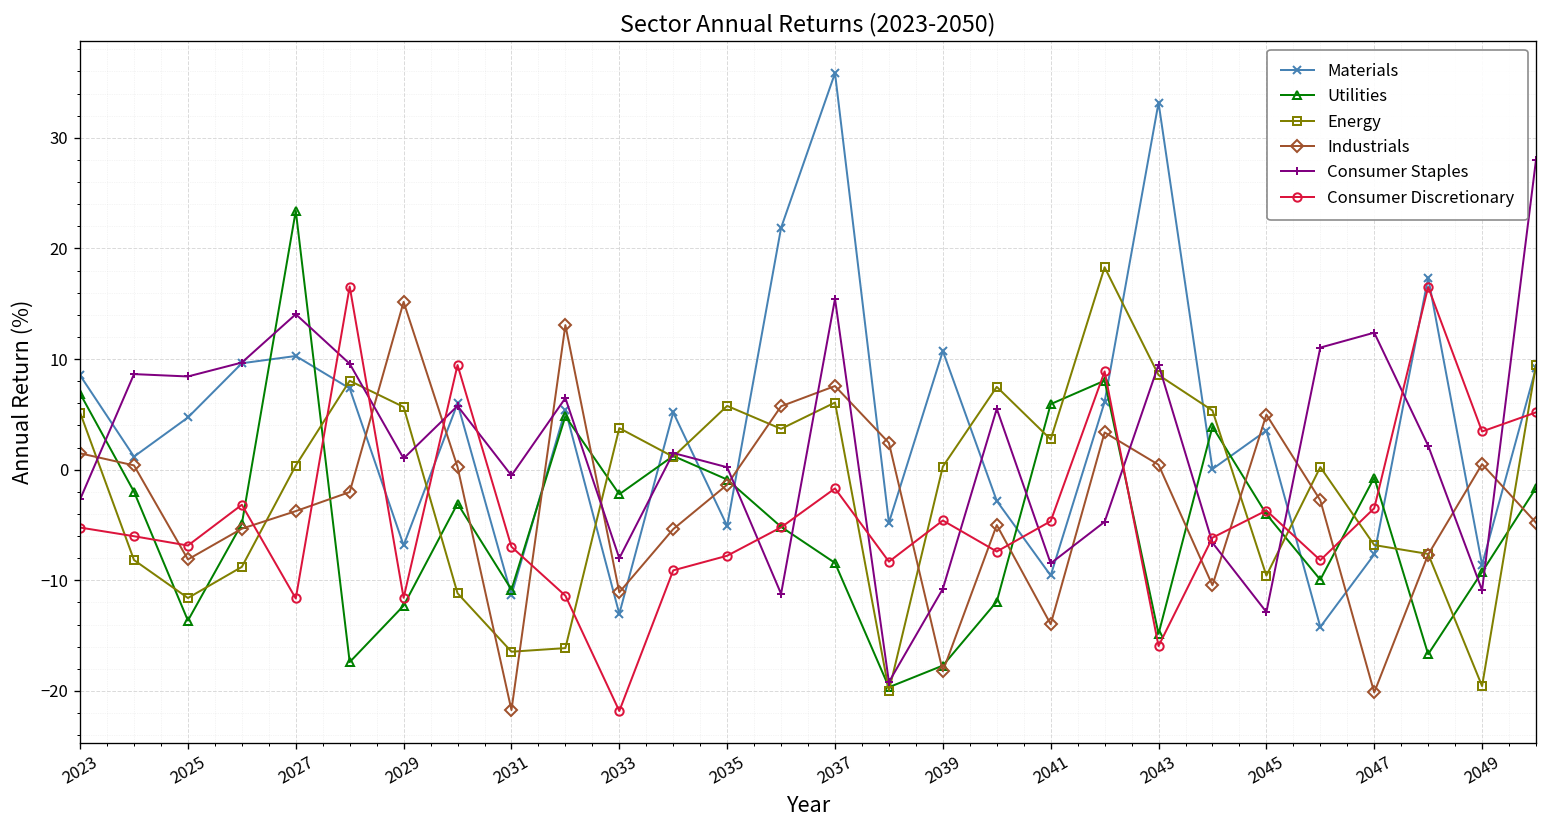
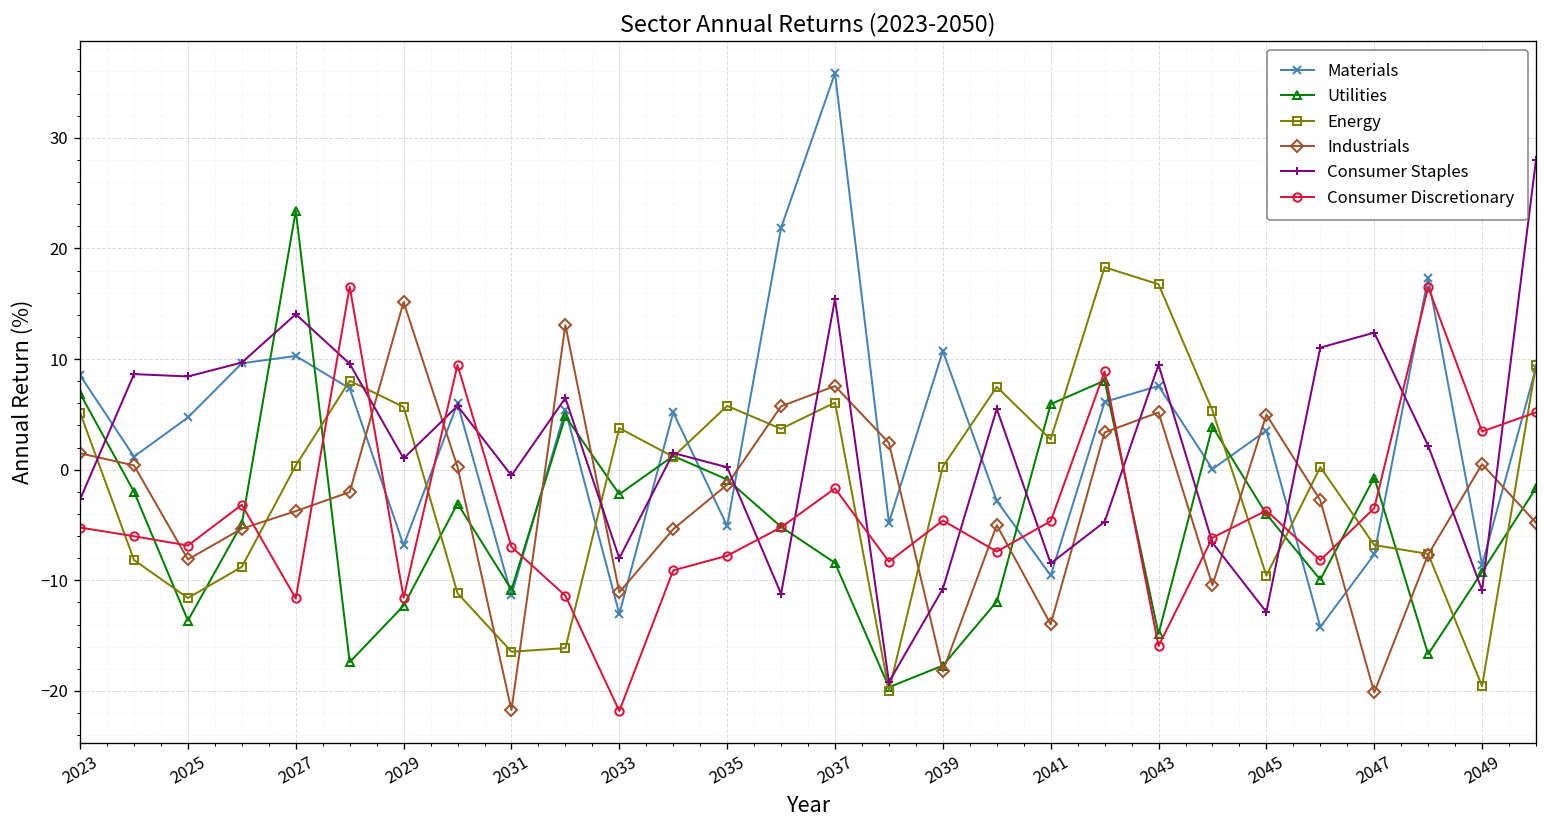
  {
    "Materials": {
      "2023": 9,
      "2025": 5,
      "2027": 10,
      "2029": -7,
      "2031": -11,
      "2033": -13,
      "2035": -5,
      "2037": 36,
      "2039": 11,
      "2041": -10,
-     "2043": 33,
+     "2043": 8,
      "2045": 4,
      "2047": -8,
      "2049": -9
    },
    "Utilities": {
      "2023": 7,
      "2025": -14,
      "2027": 23,
      "2029": -12,
      "2031": -11,
      "2033": -2,
      "2035": -1,
      "2037": -8,
      "2039": -18,
      "2041": 6,
      "2043": -15,
      "2045": -4,
      "2047": -1,
      "2049": -9
    },
    "Energy": {
      "2023": 5,
      "2025": -12,
      "2027": 0,
      "2029": 6,
      "2031": -16,
      "2033": 4,
      "2035": 6,
      "2037": 6,
      "2039": 0,
      "2041": 3,
-     "2043": 9,
+     "2043": 17,
      "2045": -10,
      "2047": -7,
      "2049": -20
    },
    "Industrials": {
      "2023": 1,
      "2025": -8,
      "2027": -4,
      "2029": 15,
      "2031": -22,
      "2033": -11,
      "2035": -1,
      "2037": 8,
      "2039": -18,
      "2041": -14,
-     "2043": 0,
+     "2043": 5,
      "2045": 5,
      "2047": -20,
      "2049": 1
    },
    "Consumer Staples": {
      "2023": -3,
      "2025": 8,
      "2027": 14,
      "2029": 1,
      "2031": -1,
      "2033": -8,
      "2035": 0,
      "2037": 15,
      "2039": -11,
      "2041": -8,
      "2043": 9,
      "2045": -13,
      "2047": 12,
      "2049": -11
    },
    "Consumer Discretionary": {
      "2023": -5,
      "2025": -7,
      "2027": -12,
      "2029": -12,
      "2031": -7,
      "2033": -22,
      "2035": -8,
      "2037": -2,
      "2039": -5,
      "2041": -5,
      "2043": -16,
      "2045": -4,
      "2047": -3,
      "2049": 3
    }
  }
